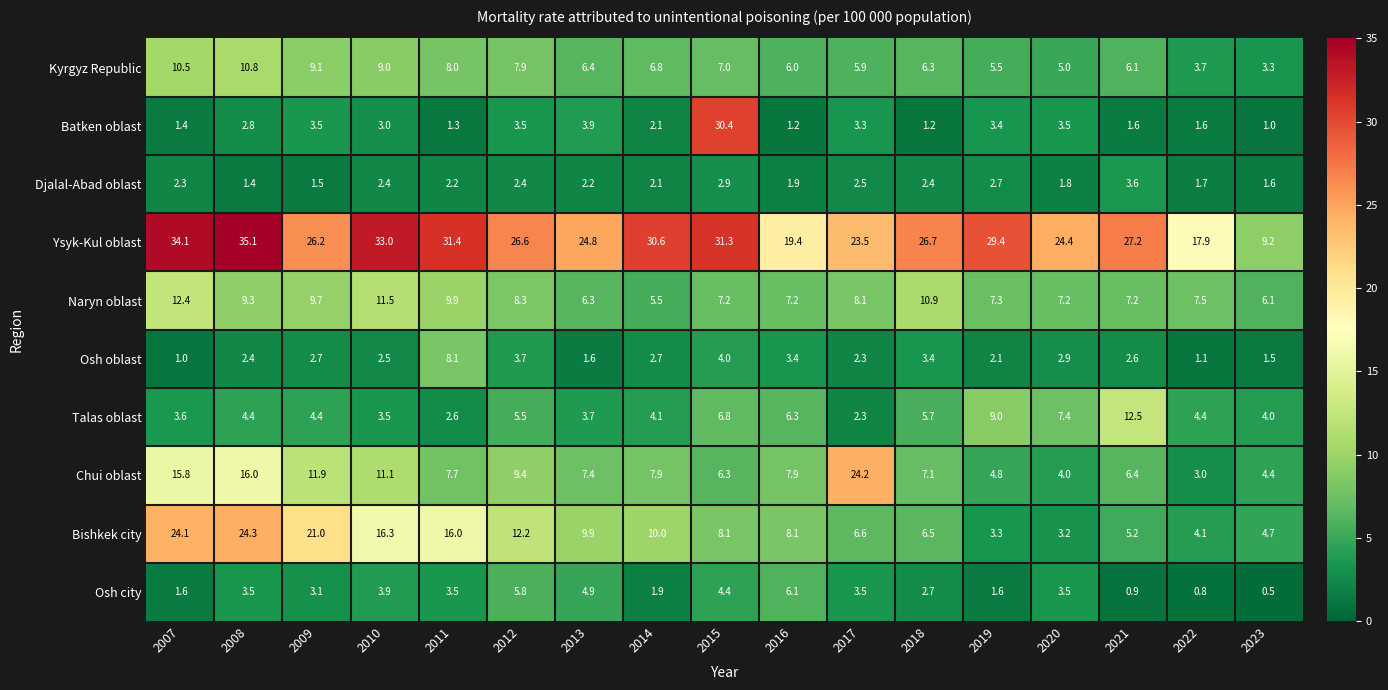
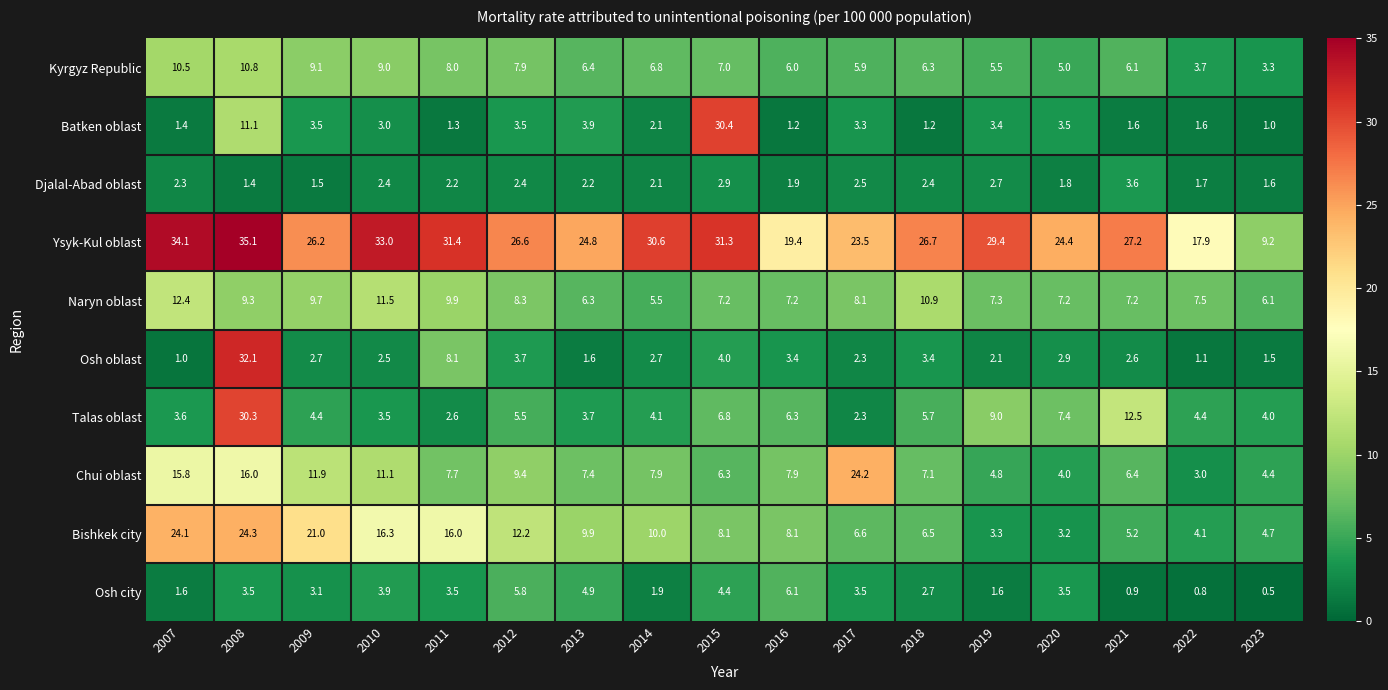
  {
    "Kyrgyz Republic": {
      "2007": 10.5,
      "2008": 10.8,
      "2009": 9.1,
      "2010": 9.0,
      "2011": 8.0,
      "2012": 7.9,
      "2013": 6.4,
      "2014": 6.8,
      "2015": 7.0,
      "2016": 6.0,
      "2017": 5.9,
      "2018": 6.3,
      "2019": 5.5,
      "2020": 5.0,
      "2021": 6.1,
      "2022": 3.7,
      "2023": 3.3
    },
    "Batken oblast": {
      "2007": 1.4,
-     "2008": 2.8,
+     "2008": 11.1,
      "2009": 3.5,
      "2010": 3.0,
      "2011": 1.3,
      "2012": 3.5,
      "2013": 3.9,
      "2014": 2.1,
      "2015": 30.4,
      "2016": 1.2,
      "2017": 3.3,
      "2018": 1.2,
      "2019": 3.4,
      "2020": 3.5,
      "2021": 1.6,
      "2022": 1.6,
      "2023": 1.0
    },
    "Djalal-Abad oblast": {
      "2007": 2.3,
      "2008": 1.4,
      "2009": 1.5,
      "2010": 2.4,
      "2011": 2.2,
      "2012": 2.4,
      "2013": 2.2,
      "2014": 2.1,
      "2015": 2.9,
      "2016": 1.9,
      "2017": 2.5,
      "2018": 2.4,
      "2019": 2.7,
      "2020": 1.8,
      "2021": 3.6,
      "2022": 1.7,
      "2023": 1.6
    },
    "Ysyk-Kul oblast": {
      "2007": 34.1,
      "2008": 35.1,
      "2009": 26.2,
      "2010": 33.0,
      "2011": 31.4,
      "2012": 26.6,
      "2013": 24.8,
      "2014": 30.6,
      "2015": 31.3,
      "2016": 19.4,
      "2017": 23.5,
      "2018": 26.7,
      "2019": 29.4,
      "2020": 24.4,
      "2021": 27.2,
      "2022": 17.9,
      "2023": 9.2
    },
    "Naryn oblast": {
      "2007": 12.4,
      "2008": 9.3,
      "2009": 9.7,
      "2010": 11.5,
      "2011": 9.9,
      "2012": 8.3,
      "2013": 6.3,
      "2014": 5.5,
      "2015": 7.2,
      "2016": 7.2,
      "2017": 8.1,
      "2018": 10.9,
      "2019": 7.3,
      "2020": 7.2,
      "2021": 7.2,
      "2022": 7.5,
      "2023": 6.1
    },
    "Osh oblast": {
      "2007": 1.0,
-     "2008": 2.4,
+     "2008": 32.1,
      "2009": 2.7,
      "2010": 2.5,
      "2011": 8.1,
      "2012": 3.7,
      "2013": 1.6,
      "2014": 2.7,
      "2015": 4.0,
      "2016": 3.4,
      "2017": 2.3,
      "2018": 3.4,
      "2019": 2.1,
      "2020": 2.9,
      "2021": 2.6,
      "2022": 1.1,
      "2023": 1.5
    },
    "Talas oblast": {
      "2007": 3.6,
-     "2008": 4.4,
+     "2008": 30.3,
      "2009": 4.4,
      "2010": 3.5,
      "2011": 2.6,
      "2012": 5.5,
      "2013": 3.7,
      "2014": 4.1,
      "2015": 6.8,
      "2016": 6.3,
      "2017": 2.3,
      "2018": 5.7,
      "2019": 9.0,
      "2020": 7.4,
      "2021": 12.5,
      "2022": 4.4,
      "2023": 4.0
    },
    "Chui oblast": {
      "2007": 15.8,
      "2008": 16.0,
      "2009": 11.9,
      "2010": 11.1,
      "2011": 7.7,
      "2012": 9.4,
      "2013": 7.4,
      "2014": 7.9,
      "2015": 6.3,
      "2016": 7.9,
      "2017": 24.2,
      "2018": 7.1,
      "2019": 4.8,
      "2020": 4.0,
      "2021": 6.4,
      "2022": 3.0,
      "2023": 4.4
    },
    "Bishkek city": {
      "2007": 24.1,
      "2008": 24.3,
      "2009": 21.0,
      "2010": 16.3,
      "2011": 16.0,
      "2012": 12.2,
      "2013": 9.9,
      "2014": 10.0,
      "2015": 8.1,
      "2016": 8.1,
      "2017": 6.6,
      "2018": 6.5,
      "2019": 3.3,
      "2020": 3.2,
      "2021": 5.2,
      "2022": 4.1,
      "2023": 4.7
    },
    "Osh city": {
      "2007": 1.6,
      "2008": 3.5,
      "2009": 3.1,
      "2010": 3.9,
      "2011": 3.5,
      "2012": 5.8,
      "2013": 4.9,
      "2014": 1.9,
      "2015": 4.4,
      "2016": 6.1,
      "2017": 3.5,
      "2018": 2.7,
      "2019": 1.6,
      "2020": 3.5,
      "2021": 0.9,
      "2022": 0.8,
      "2023": 0.5
    }
  }
